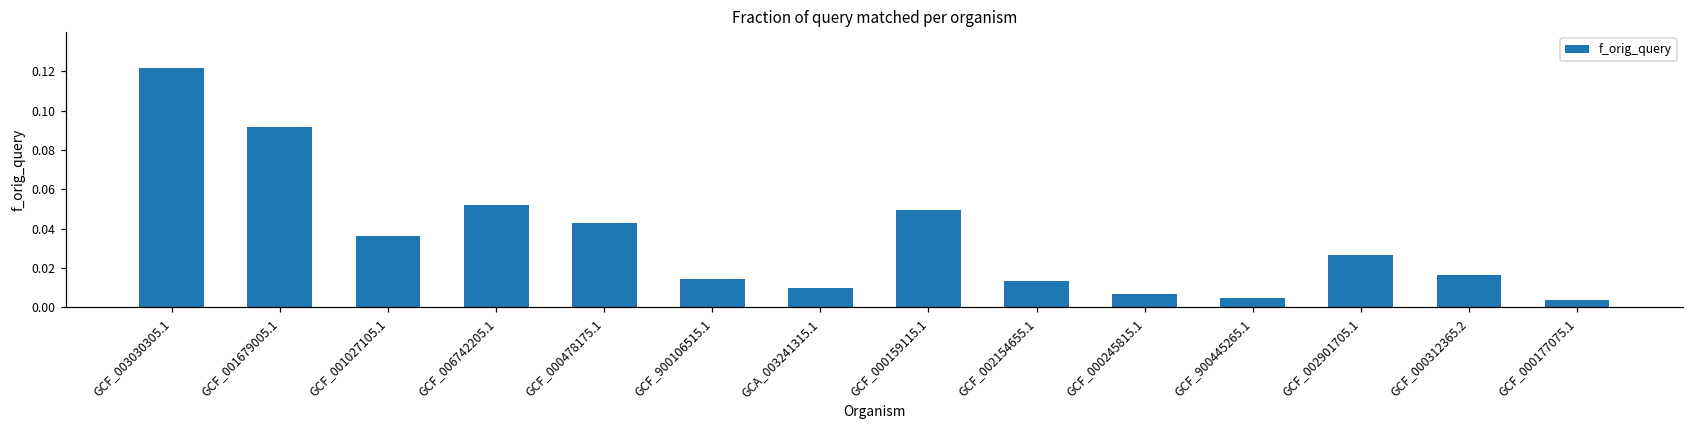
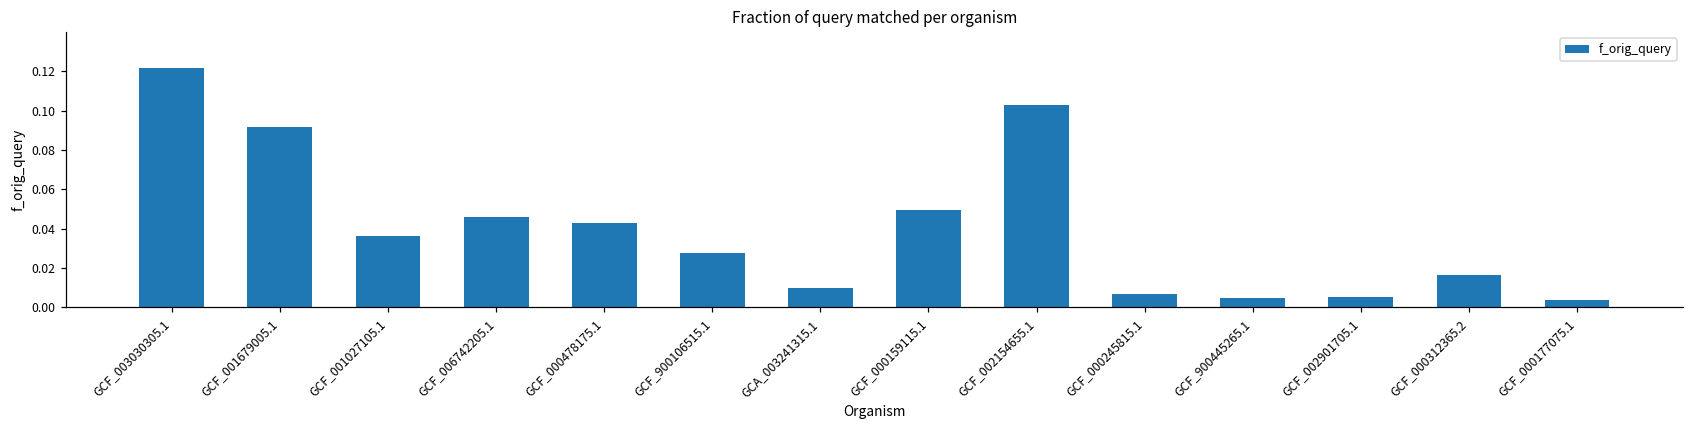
  {
    "GCF_003030305.1": 0.122,
    "GCF_001679005.1": 0.092,
    "GCF_001027105.1": 0.036,
-   "GCF_006742205.1": 0.052,
+   "GCF_006742205.1": 0.046,
    "GCF_000478175.1": 0.043,
-   "GCF_900106515.1": 0.014,
+   "GCF_900106515.1": 0.028,
    "GCA_003241315.1": 0.010,
    "GCF_000159115.1": 0.050,
-   "GCF_002154655.1": 0.013,
+   "GCF_002154655.1": 0.103,
    "GCF_000245815.1": 0.007,
    "GCF_900445265.1": 0.005,
-   "GCF_002901705.1": 0.027,
+   "GCF_002901705.1": 0.005,
    "GCF_000312365.2": 0.016,
    "GCF_000177075.1": 0.004
  }
